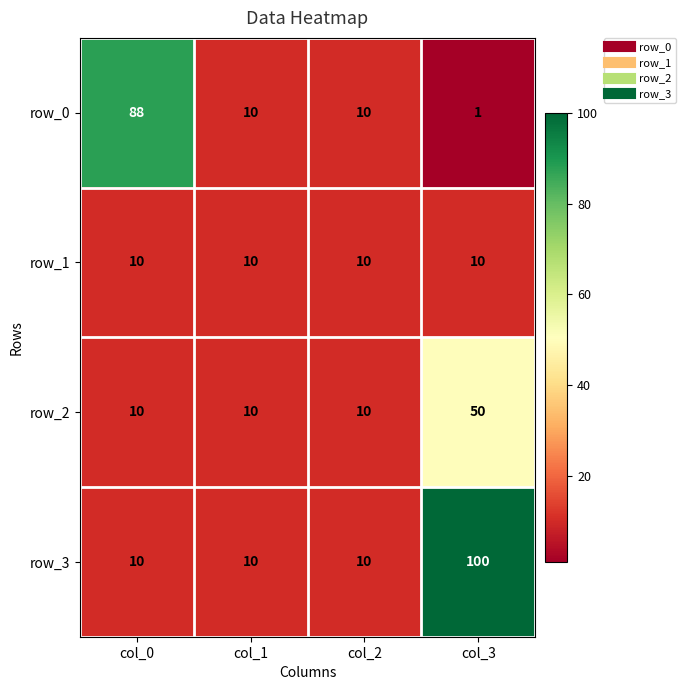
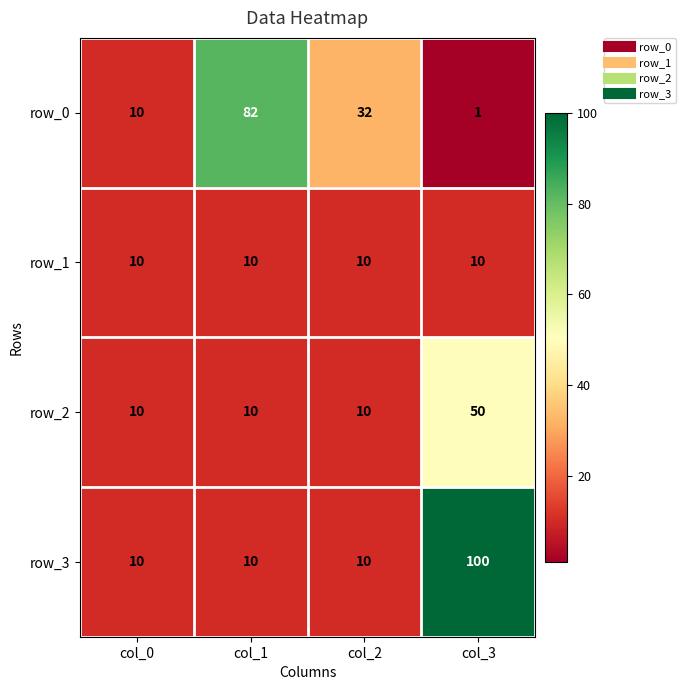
  {
    "row_0": {
-     "col_0": 88,
-     "col_1": 10,
-     "col_2": 10,
+     "col_0": 10,
+     "col_1": 82,
+     "col_2": 32,
      "col_3": 1
    },
    "row_1": {
      "col_0": 10,
      "col_1": 10,
      "col_2": 10,
      "col_3": 10
    },
    "row_2": {
      "col_0": 10,
      "col_1": 10,
      "col_2": 10,
      "col_3": 50
    },
    "row_3": {
      "col_0": 10,
      "col_1": 10,
      "col_2": 10,
      "col_3": 100
    }
  }
